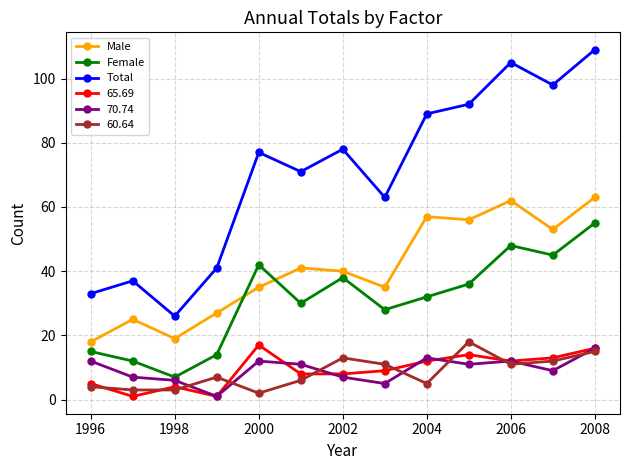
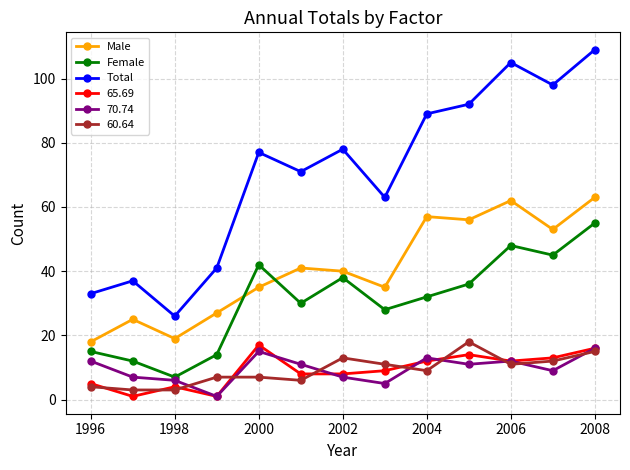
  {
    "Male": {
      "1996": 18,
      "1998": 19,
      "2000": 35,
      "2002": 40,
      "2004": 57,
      "2006": 62,
      "2008": 63
    },
    "Female": {
      "1996": 15,
      "1998": 7,
      "2000": 42,
      "2002": 38,
      "2004": 32,
      "2006": 48,
      "2008": 55
    },
    "Total": {
      "1996": 33,
      "1998": 26,
      "2000": 77,
      "2002": 78,
      "2004": 89,
      "2006": 105,
      "2008": 109
    },
    "65.69": {
      "1996": 5,
      "1998": 4,
      "2000": 17,
      "2002": 8,
      "2004": 12
    },
    "70.74": {
      "1996": 12,
      "1998": 6,
-     "2000": 12,
+     "2000": 15,
      "2002": 7,
      "2004": 13
    },
    "60.64": {
      "1996": 4,
      "1998": 3,
-     "2000": 2,
+     "2000": 7,
      "2002": 13,
-     "2004": 5,
+     "2004": 9,
      "2006": 11,
      "2008": 15
    }
  }
